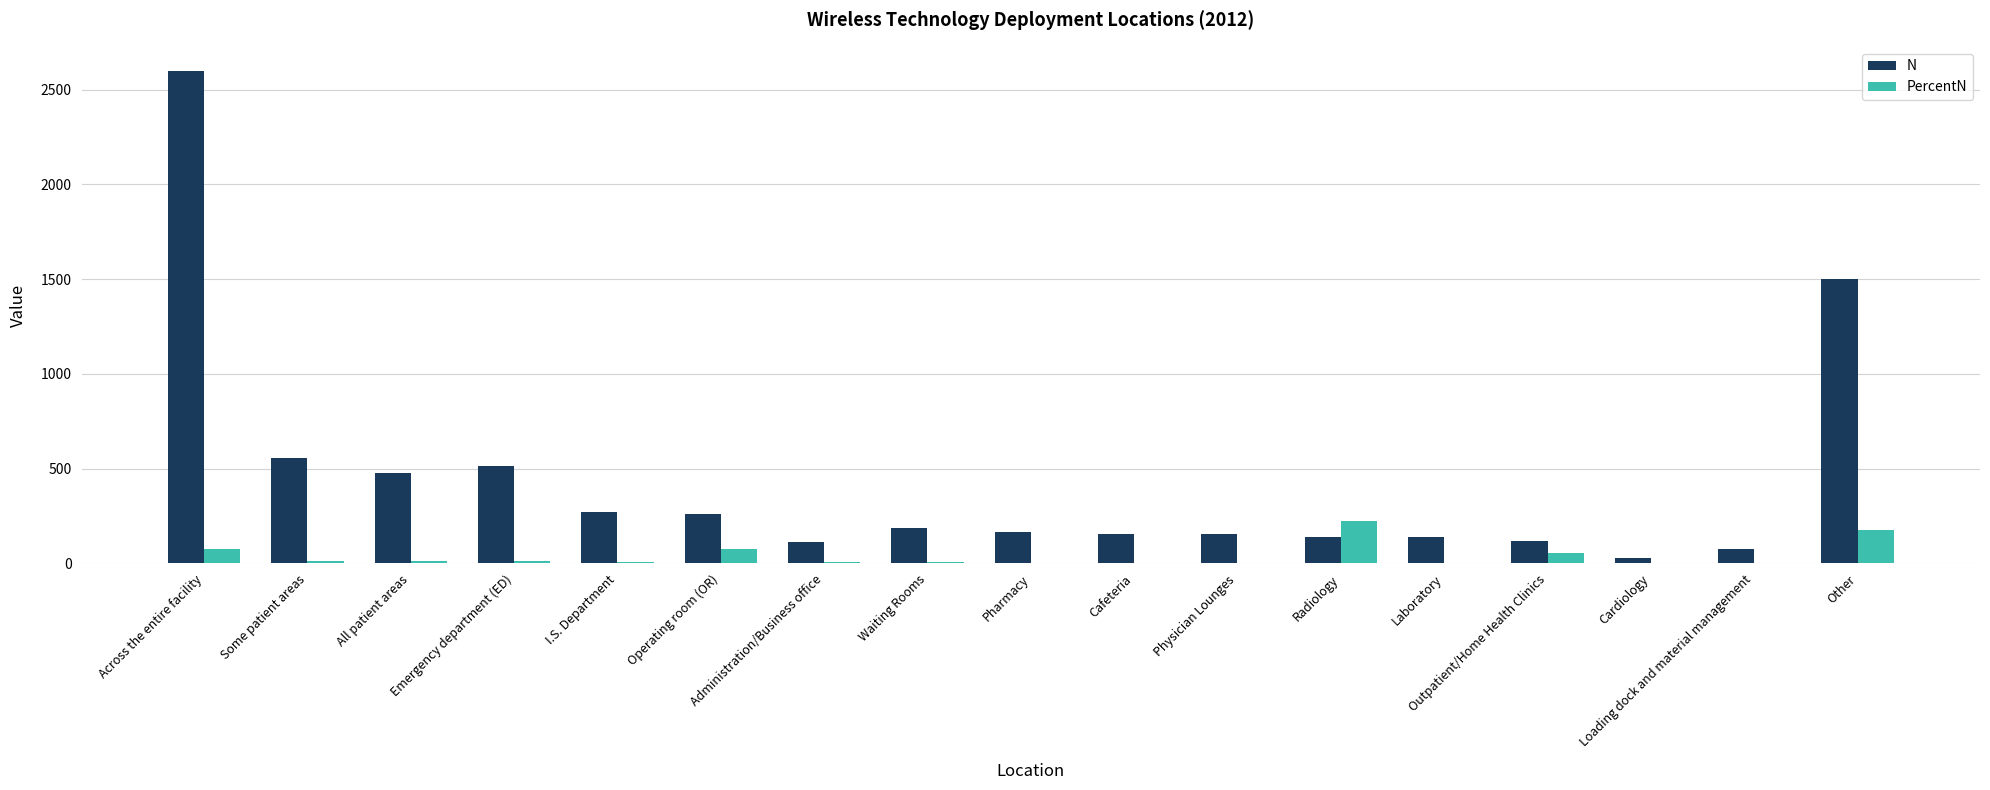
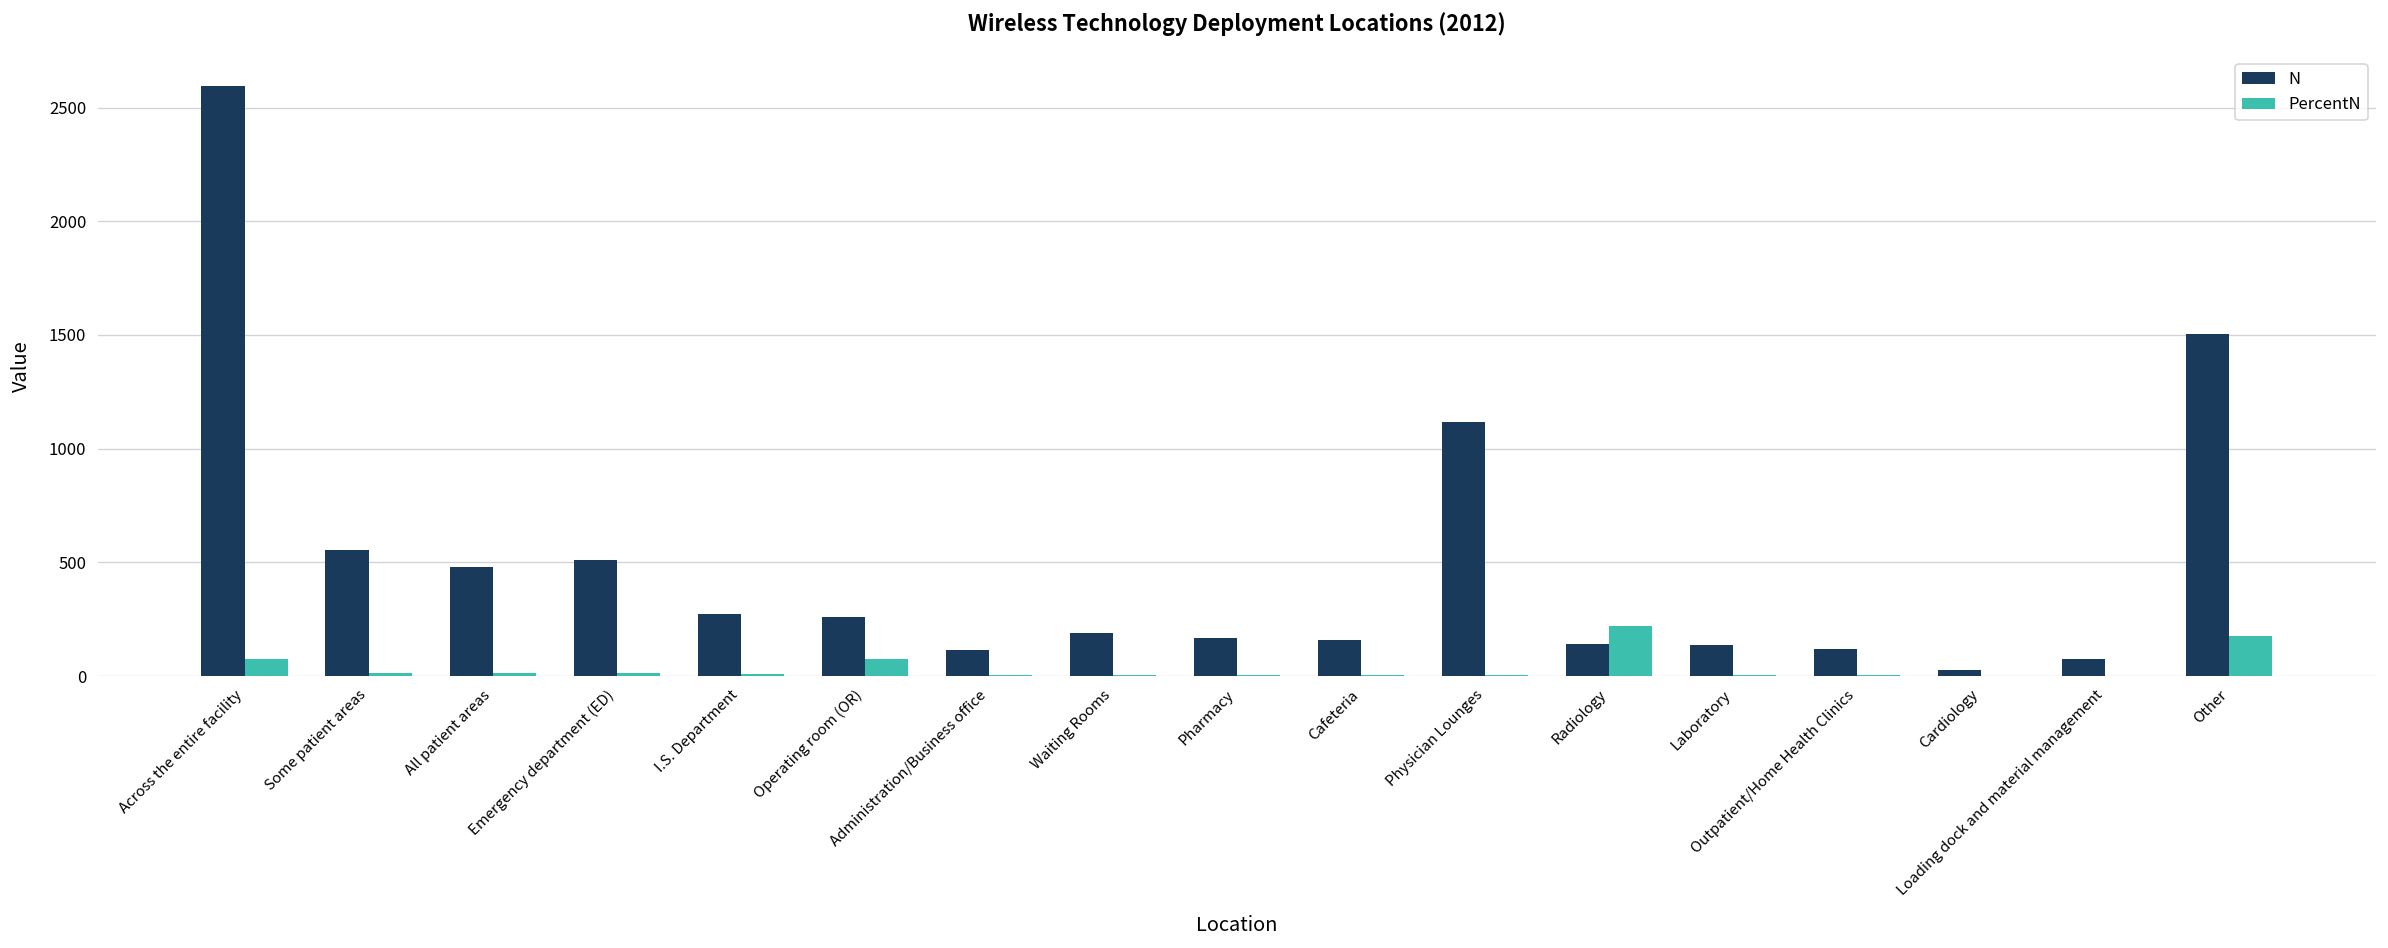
  {
    "N": {
      "Across the entire facility": 2600,
      "Some patient areas": 550,
      "All patient areas": 480,
      "Emergency department (ED)": 510,
      "I.S. Department": 270,
      "Operating room (OR)": 260,
      "Administration/Business office": 110,
      "Waiting Rooms": 190,
      "Pharmacy": 170,
      "Cafeteria": 160,
-     "Physician Lounges": 160,
+     "Physician Lounges": 1120,
      "Radiology": 140,
      "Laboratory": 140,
      "Outpatient/Home Health Clinics": 120,
      "Cardiology": 30,
      "Loading dock and material management": 80,
      "Other": 1500
    },
    "PercentN": {
      "Across the entire facility": 70,
      "Some patient areas": 20,
      "All patient areas": 10,
      "Operating room (OR)": 80,
      "Radiology": 220,
-     "Outpatient/Home Health Clinics": 60,
+     "Outpatient/Home Health Clinics": 0,
      "Other": 180
    }
  }
